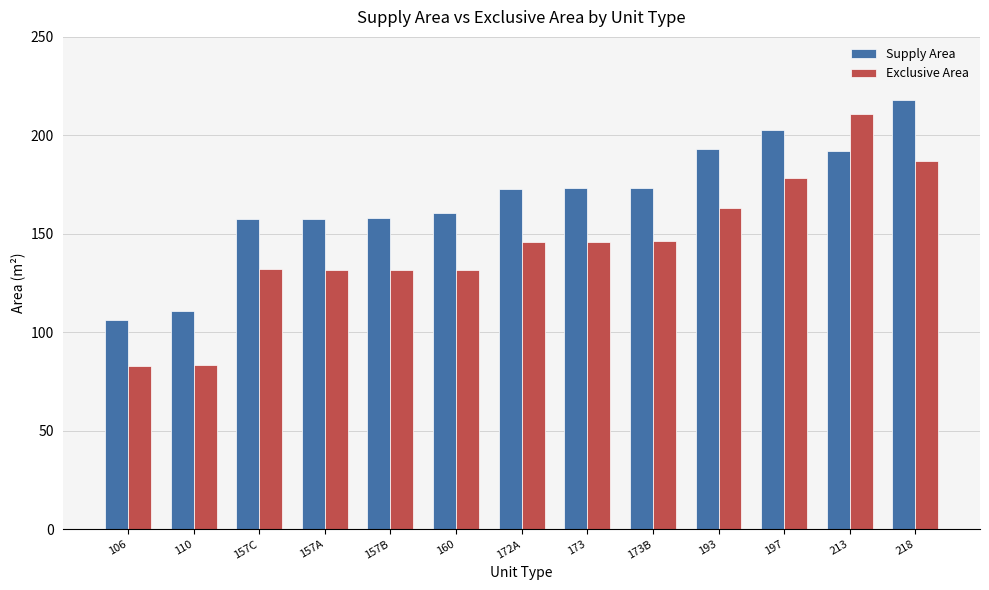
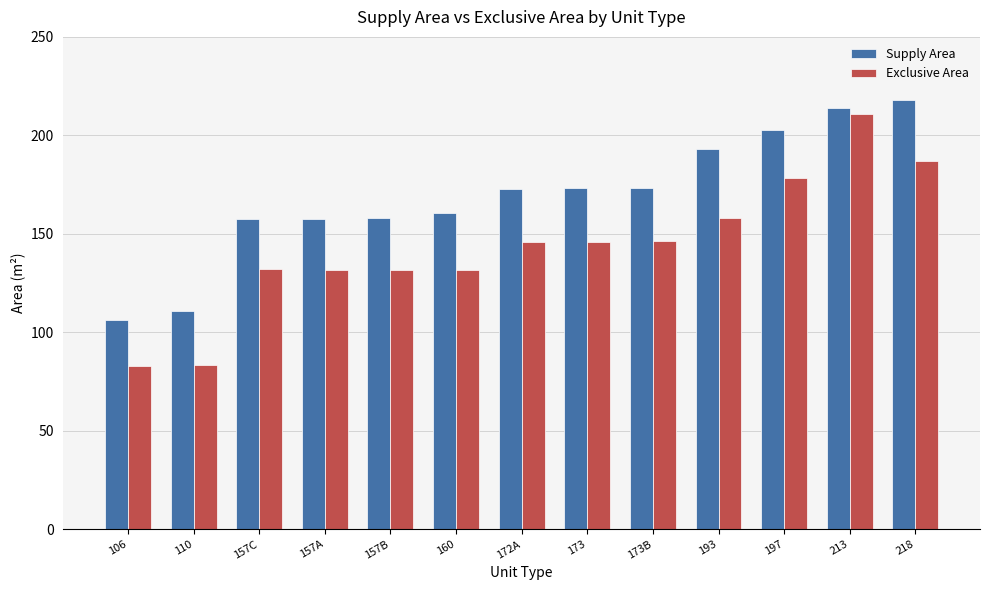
  {
    "Supply Area": {
      "106": 106,
      "110": 111,
      "157C": 158,
      "157A": 157,
      "157B": 158,
      "160": 161,
      "172A": 173,
      "173": 173,
      "173B": 173,
      "193": 193,
      "197": 203,
-     "213": 192,
+     "213": 214,
      "218": 218
    },
    "Exclusive Area": {
      "106": 83,
      "110": 84,
      "157C": 132,
      "157A": 131,
      "157B": 131,
      "160": 131,
      "172A": 146,
      "173": 146,
      "173B": 147,
-     "193": 163,
+     "193": 158,
      "197": 178,
      "213": 211,
      "218": 187
    }
  }
